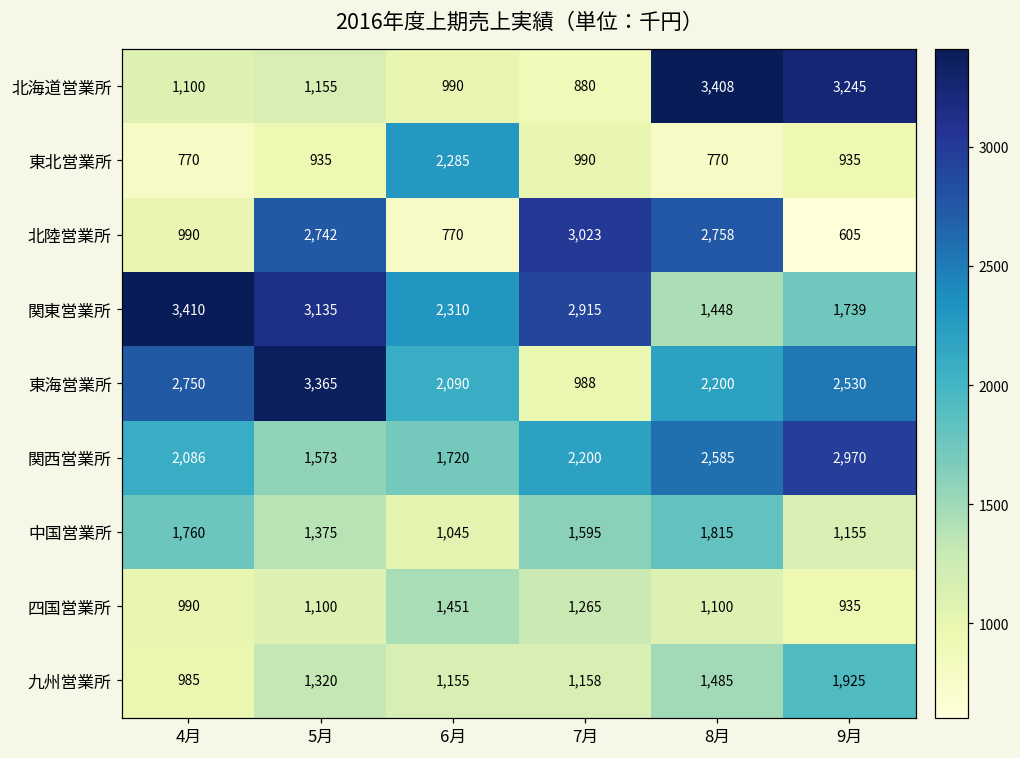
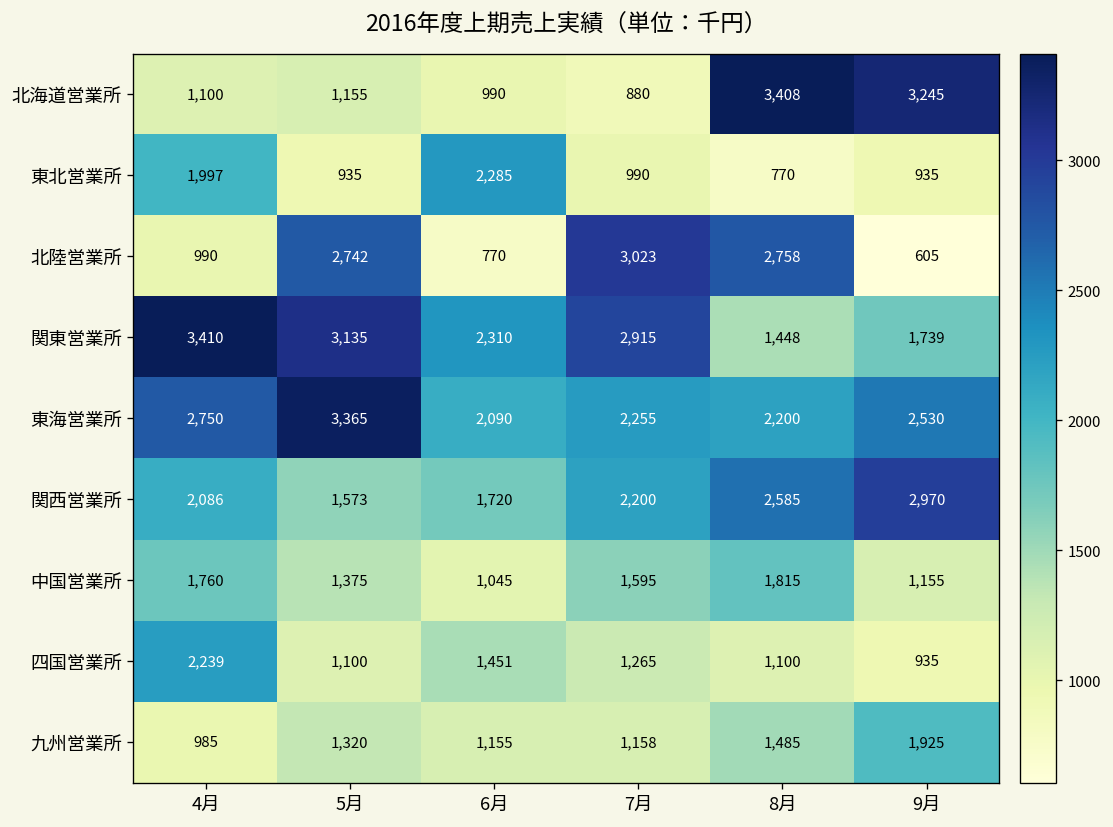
  {
    "北海道営業所": {
      "4月": "1,100",
      "5月": "1,155",
      "6月": "990",
      "7月": "880",
      "8月": "3,408",
      "9月": "3,245"
    },
    "東北営業所": {
-     "4月": "770",
+     "4月": "1,997",
      "5月": "935",
      "6月": "2,285",
      "7月": "990",
      "8月": "770",
      "9月": "935"
    },
    "北陸営業所": {
      "4月": "990",
      "5月": "2,742",
      "6月": "770",
      "7月": "3,023",
      "8月": "2,758",
      "9月": "605"
    },
    "関東営業所": {
      "4月": "3,410",
      "5月": "3,135",
      "6月": "2,310",
      "7月": "2,915",
      "8月": "1,448",
      "9月": "1,739"
    },
    "東海営業所": {
      "4月": "2,750",
      "5月": "3,365",
      "6月": "2,090",
-     "7月": "988",
+     "7月": "2,255",
      "8月": "2,200",
      "9月": "2,530"
    },
    "関西営業所": {
      "4月": "2,086",
      "5月": "1,573",
      "6月": "1,720",
      "7月": "2,200",
      "8月": "2,585",
      "9月": "2,970"
    },
    "中国営業所": {
      "4月": "1,760",
      "5月": "1,375",
      "6月": "1,045",
      "7月": "1,595",
      "8月": "1,815",
      "9月": "1,155"
    },
    "四国営業所": {
-     "4月": "990",
+     "4月": "2,239",
      "5月": "1,100",
      "6月": "1,451",
      "7月": "1,265",
      "8月": "1,100",
      "9月": "935"
    },
    "九州営業所": {
      "4月": "985",
      "5月": "1,320",
      "6月": "1,155",
      "7月": "1,158",
      "8月": "1,485",
      "9月": "1,925"
    }
  }
